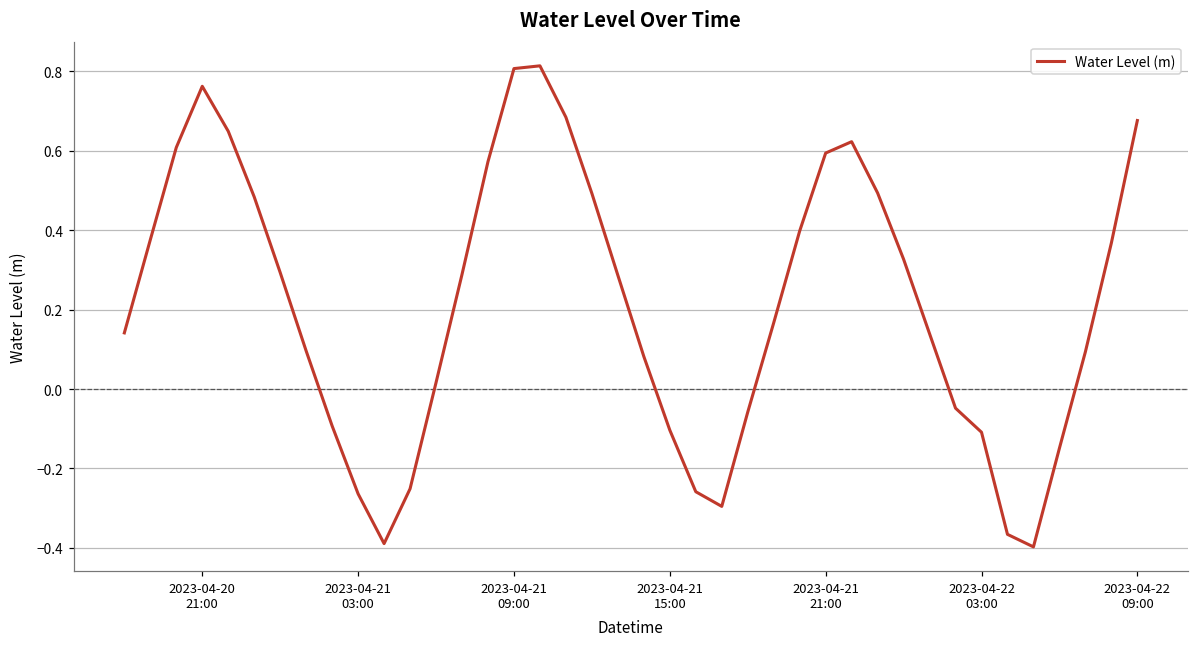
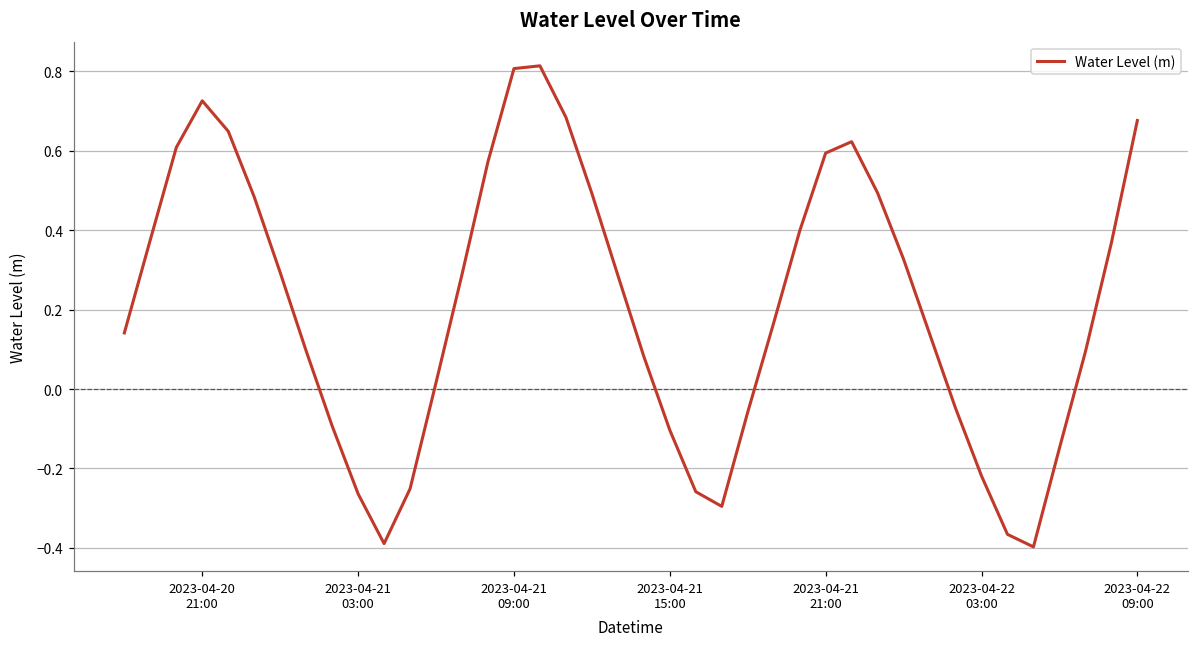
  {
-   "2023-04-20 21:00": 0.76,
+   "2023-04-20 21:00": 0.73,
    "2023-04-21 03:00": -0.26,
    "2023-04-21 09:00": 0.81,
    "2023-04-21 15:00": -0.10,
    "2023-04-21 21:00": 0.59,
-   "2023-04-22 03:00": -0.11,
+   "2023-04-22 03:00": -0.22,
    "2023-04-22 09:00": 0.68
  }
